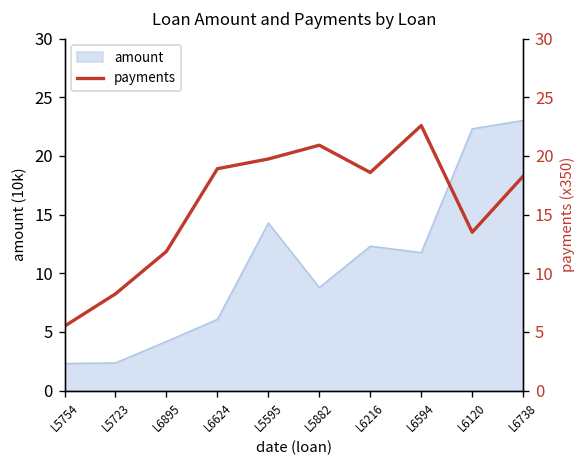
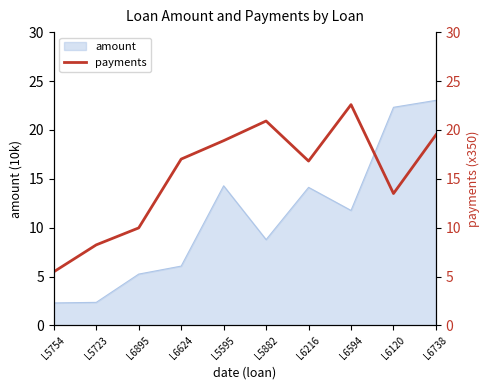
  {
    "amount": {
      "L5754": 2,
      "L5723": 2,
-     "L6895": 4,
+     "L6895": 5,
      "L6624": 6,
      "L5595": 14,
      "L5882": 9,
-     "L6216": 12,
+     "L6216": 14,
      "L6594": 12,
      "L6120": 22,
      "L6738": 23
    },
    "payments": {
      "L5754": 5,
      "L5723": 8,
-     "L6895": 12,
-     "L6624": 19,
-     "L5595": 20,
+     "L6895": 10,
+     "L6624": 17,
+     "L5595": 19,
      "L5882": 21,
-     "L6216": 19,
+     "L6216": 17,
      "L6594": 23,
      "L6120": 13,
-     "L6738": 18
+     "L6738": 19
    }
  }
